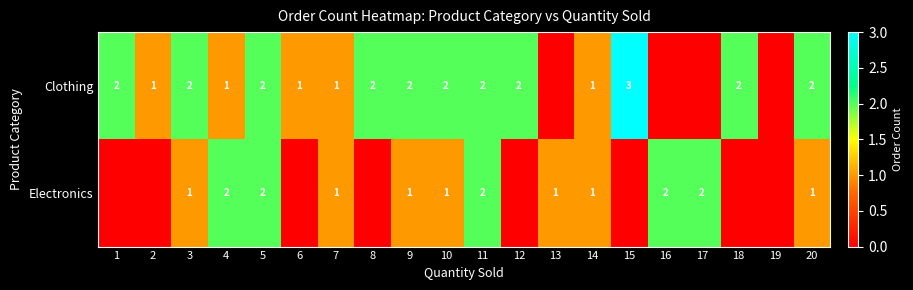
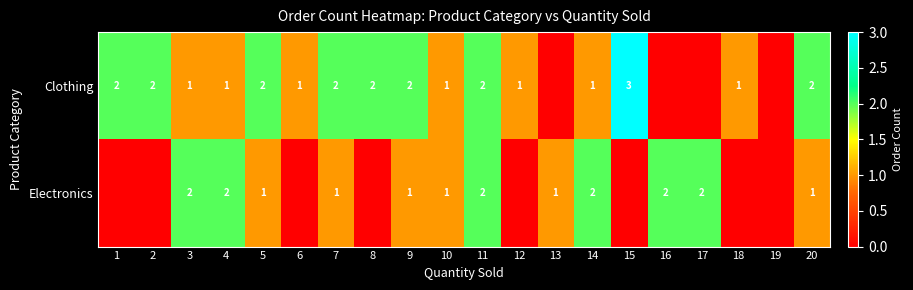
  {
    "Clothing": {
      "1": 2,
-     "2": 1,
-     "3": 2,
+     "2": 2,
+     "3": 1,
      "4": 1,
      "5": 2,
      "6": 1,
-     "7": 1,
+     "7": 2,
      "8": 2,
      "9": 2,
-     "10": 2,
+     "10": 1,
      "11": 2,
-     "12": 2,
+     "12": 1,
      "14": 1,
      "15": 3,
-     "18": 2,
+     "18": 1,
      "20": 2
    },
    "Electronics": {
-     "3": 1,
+     "3": 2,
      "4": 2,
-     "5": 2,
+     "5": 1,
      "7": 1,
      "9": 1,
      "10": 1,
      "11": 2,
      "13": 1,
-     "14": 1,
+     "14": 2,
      "16": 2,
      "17": 2,
      "20": 1
    }
  }
